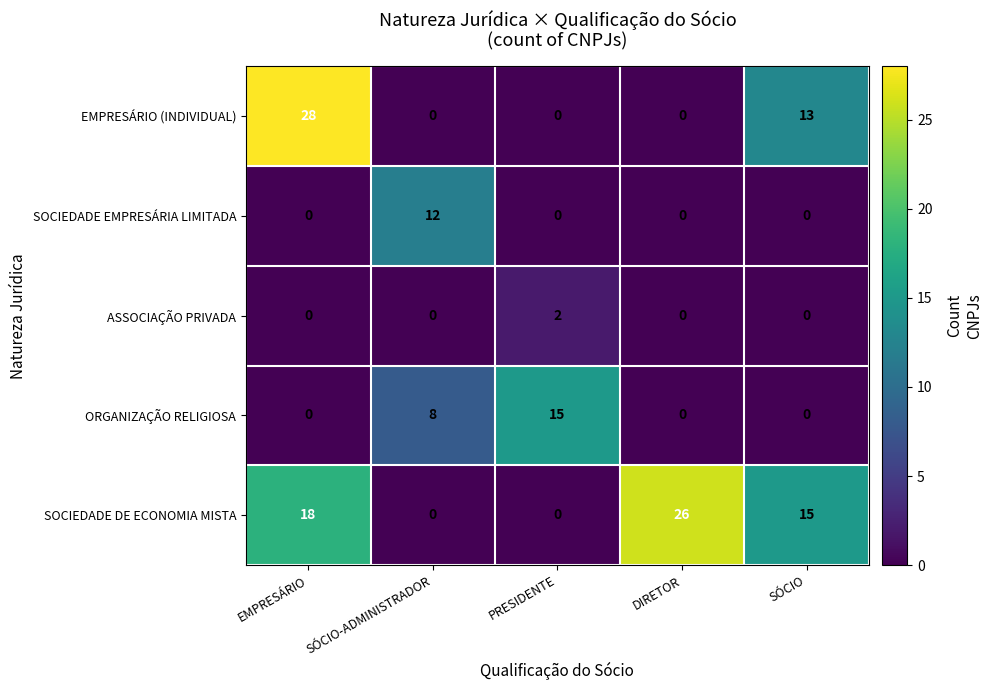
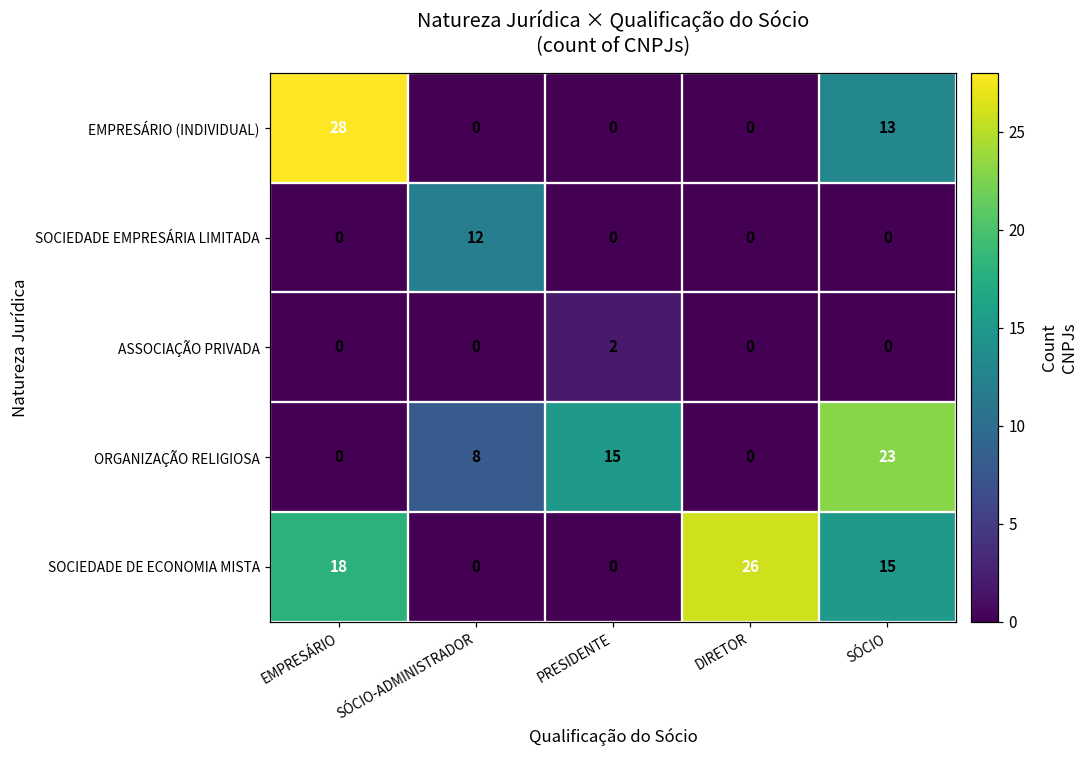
  {
    "EMPRESÁRIO (INDIVIDUAL)": {
      "EMPRESÁRIO": 28,
      "SÓCIO-ADMINISTRADOR": 0,
      "PRESIDENTE": 0,
      "DIRETOR": 0,
      "SÓCIO": 13
    },
    "SOCIEDADE EMPRESÁRIA LIMITADA": {
      "EMPRESÁRIO": 0,
      "SÓCIO-ADMINISTRADOR": 12,
      "PRESIDENTE": 0,
      "DIRETOR": 0,
      "SÓCIO": 0
    },
    "ASSOCIAÇÃO PRIVADA": {
      "EMPRESÁRIO": 0,
      "SÓCIO-ADMINISTRADOR": 0,
      "PRESIDENTE": 2,
      "DIRETOR": 0,
      "SÓCIO": 0
    },
    "ORGANIZAÇÃO RELIGIOSA": {
      "EMPRESÁRIO": 0,
      "SÓCIO-ADMINISTRADOR": 8,
      "PRESIDENTE": 15,
      "DIRETOR": 0,
-     "SÓCIO": 0
+     "SÓCIO": 23
    },
    "SOCIEDADE DE ECONOMIA MISTA": {
      "EMPRESÁRIO": 18,
      "SÓCIO-ADMINISTRADOR": 0,
      "PRESIDENTE": 0,
      "DIRETOR": 26,
      "SÓCIO": 15
    }
  }
